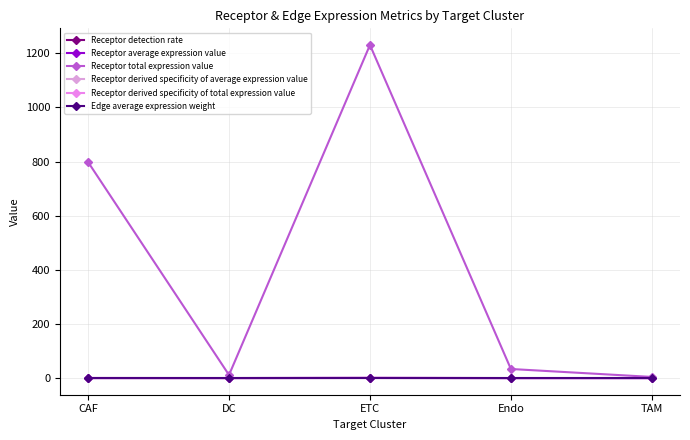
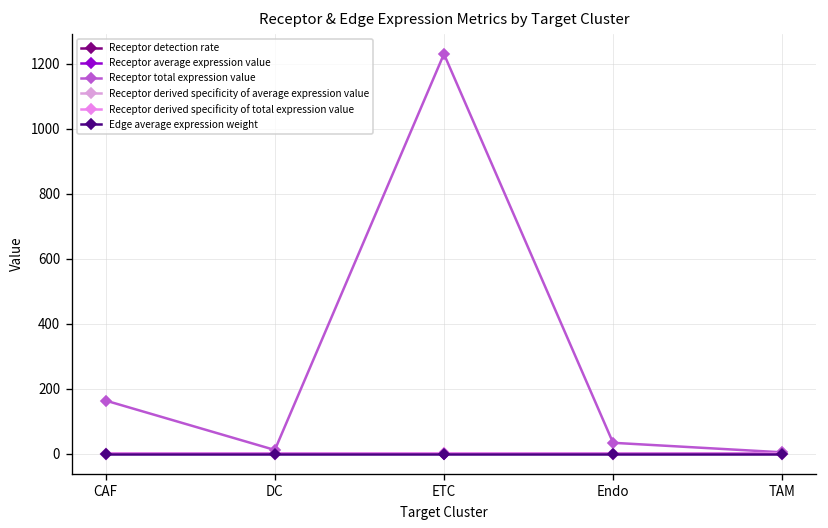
  {
    "Edge average expression weight": {
      "CAF": 0,
      "DC": 0,
      "ETC": 0,
      "Endo": 0
    },
    "Receptor total expression value": {
-     "CAF": 800,
+     "CAF": 160,
      "DC": 10,
      "ETC": 1230,
      "Endo": 30
    }
  }
